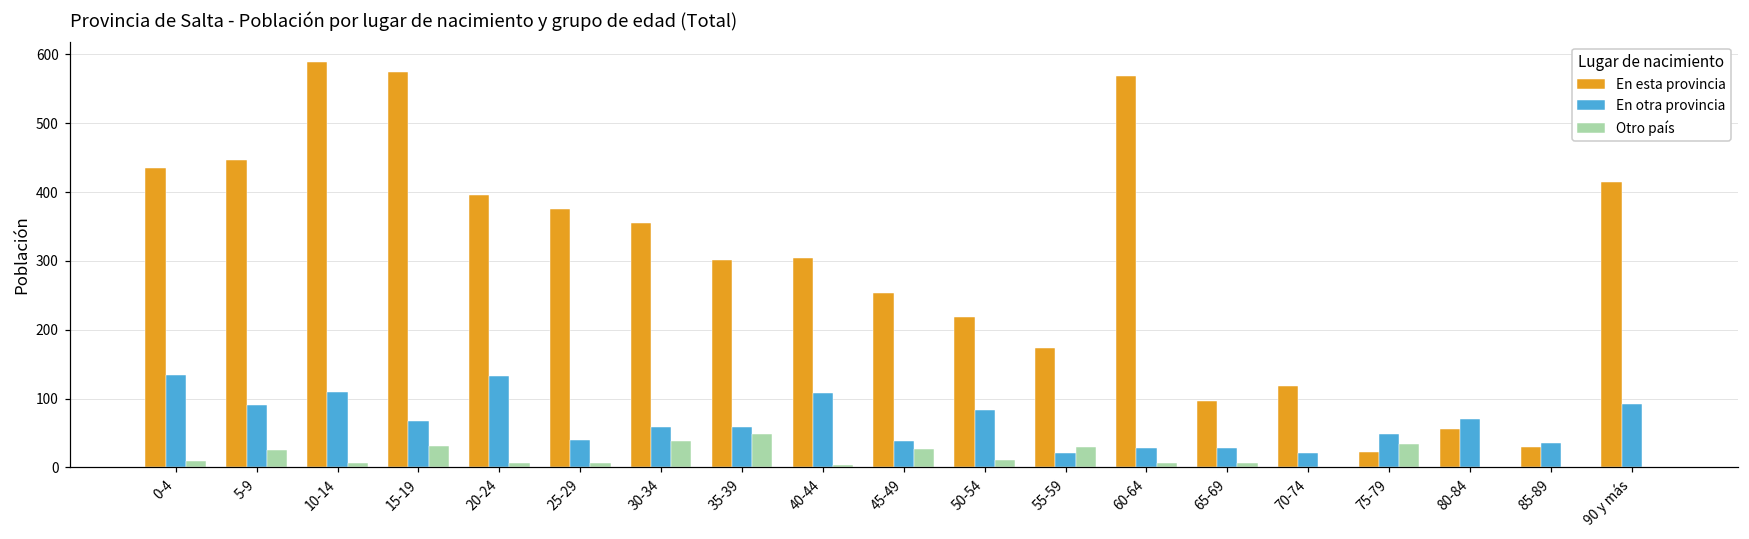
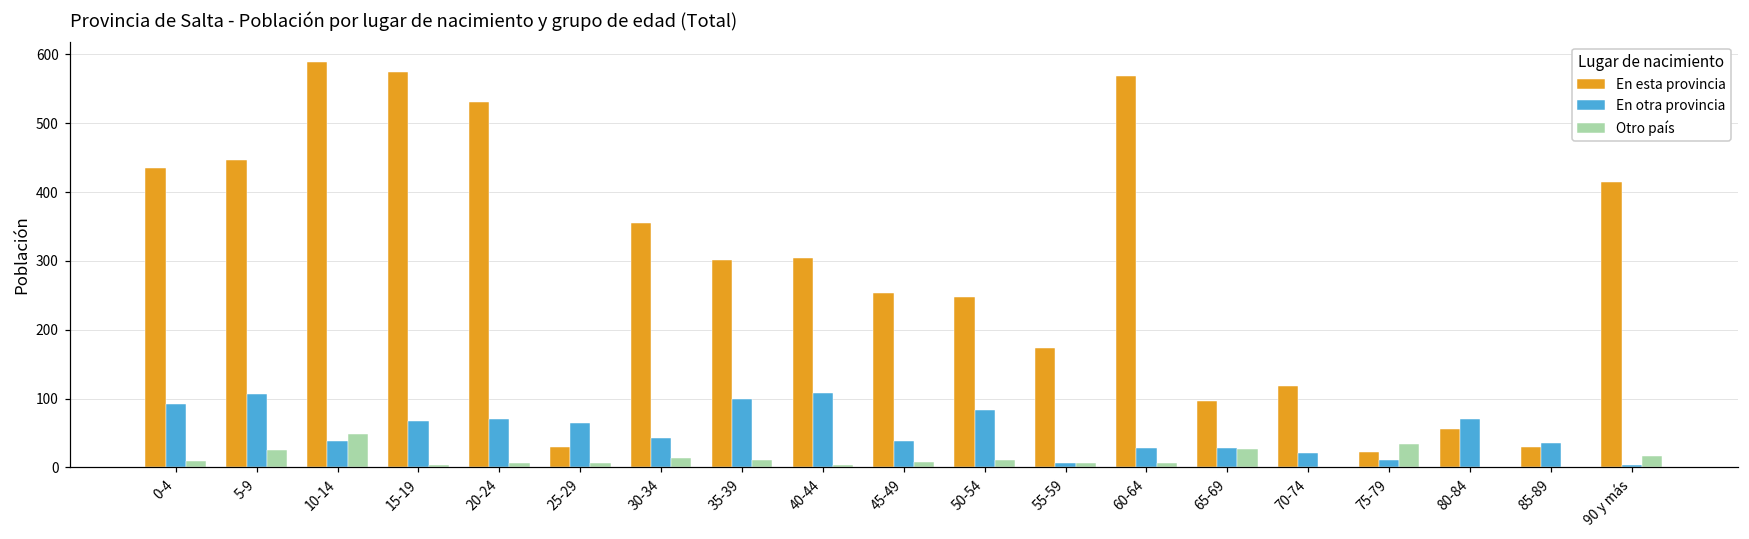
  {
    "En esta provincia": {
      "0-4": 440,
      "5-9": 450,
      "10-14": 590,
      "15-19": 580,
-     "20-24": 400,
-     "25-29": 380,
+     "20-24": 530,
+     "25-29": 30,
      "30-34": 360,
      "35-39": 300,
      "40-44": 300,
      "45-49": 250,
-     "50-54": 220,
+     "50-54": 250,
      "55-59": 170,
      "60-64": 570,
      "65-69": 100,
      "70-74": 120,
      "75-79": 20,
      "80-84": 60,
      "85-89": 30,
      "90 y más": 410
    },
    "En otra provincia": {
-     "0-4": 130,
-     "5-9": 90,
-     "10-14": 110,
+     "0-4": 90,
+     "5-9": 110,
+     "10-14": 40,
      "15-19": 70,
-     "20-24": 130,
-     "25-29": 40,
-     "30-34": 60,
-     "35-39": 60,
+     "20-24": 70,
+     "25-29": 70,
+     "30-34": 40,
+     "35-39": 100,
      "40-44": 110,
      "45-49": 40,
      "50-54": 80,
-     "55-59": 20,
+     "55-59": 10,
      "60-64": 30,
      "65-69": 30,
      "70-74": 20,
-     "75-79": 50,
+     "75-79": 10,
      "80-84": 70,
      "85-89": 40,
-     "90 y más": 90
+     "90 y más": 0
    },
    "Otro país": {
      "0-4": 10,
      "5-9": 30,
-     "10-14": 10,
-     "15-19": 30,
+     "10-14": 50,
+     "15-19": 0,
      "20-24": 10,
      "25-29": 10,
-     "30-34": 40,
-     "35-39": 50,
+     "30-34": 10,
+     "35-39": 10,
      "40-44": 0,
-     "45-49": 30,
+     "45-49": 10,
      "50-54": 10,
-     "55-59": 30,
+     "55-59": 10,
      "60-64": 10,
-     "65-69": 10,
+     "65-69": 30,
      "70-74": 0,
      "75-79": 30,
      "80-84": 0,
-     "90 y más": 0
+     "90 y más": 20
    }
  }
